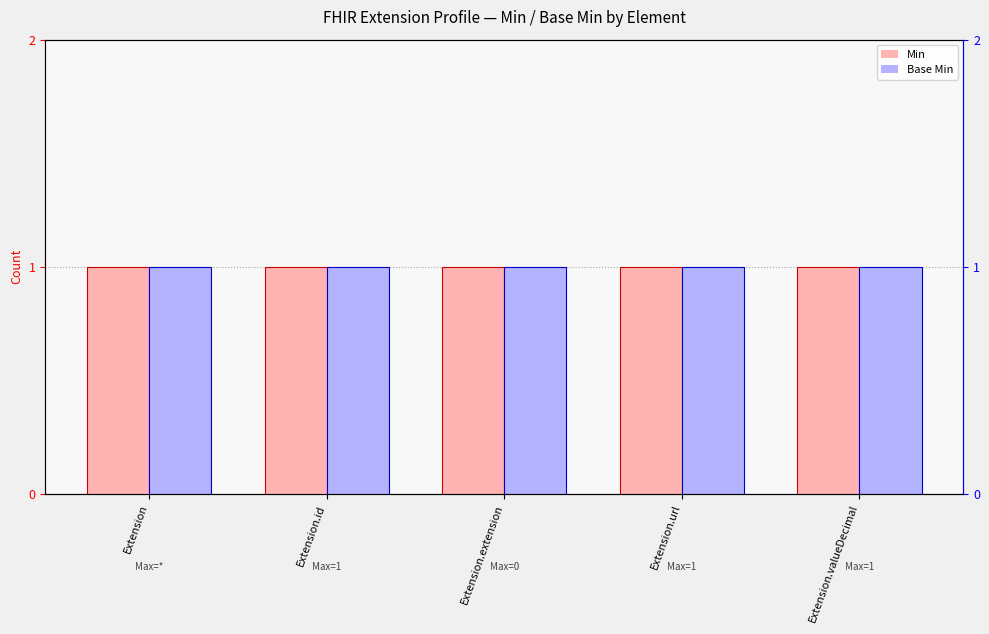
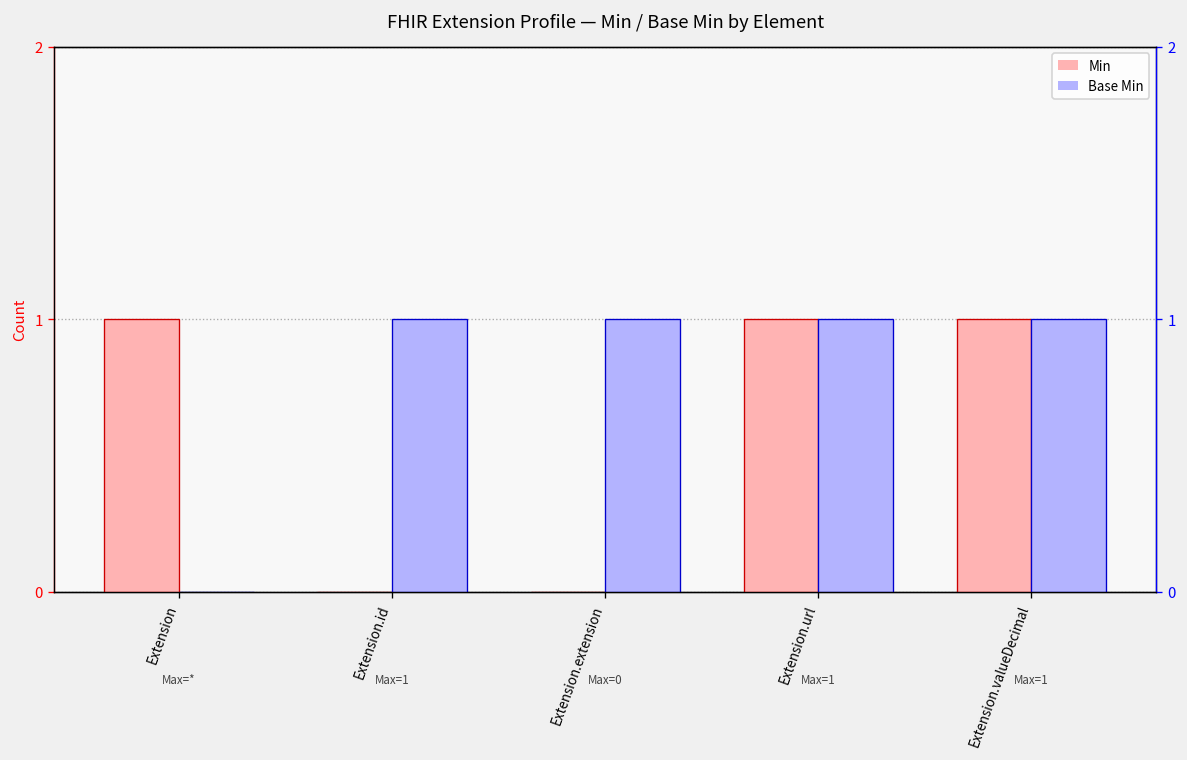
  {
    "Min": {
      "Extension": 1,
-     "Extension.id": 1,
-     "Extension.extension": 1,
+     "Extension.id": 0,
+     "Extension.extension": 0,
      "Extension.url": 1,
      "Extension.valueDecimal": 1
    },
    "Base Min": {
-     "Extension": 1,
+     "Extension": 0,
      "Extension.id": 1,
      "Extension.extension": 1,
      "Extension.url": 1,
      "Extension.valueDecimal": 1
    }
  }
